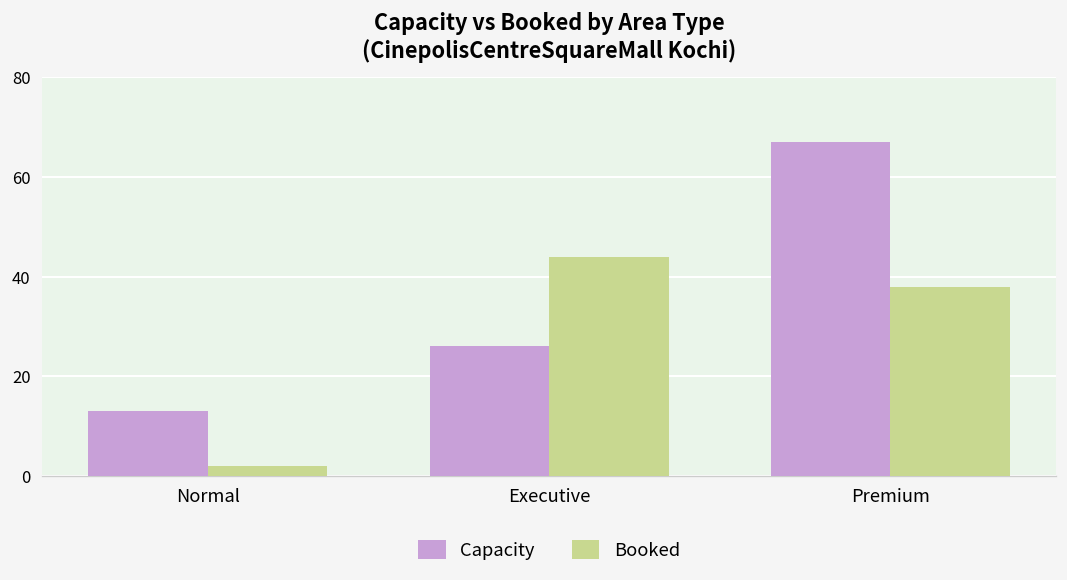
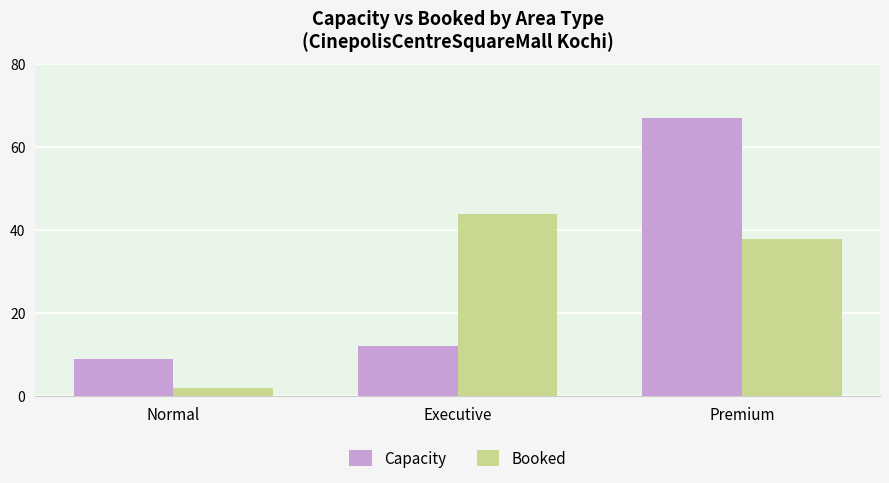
  {
    "Capacity": {
-     "Normal": 13,
-     "Executive": 26,
+     "Normal": 9,
+     "Executive": 12,
      "Premium": 67
    },
    "Booked": {
      "Normal": 2,
      "Executive": 44,
      "Premium": 38
    }
  }
